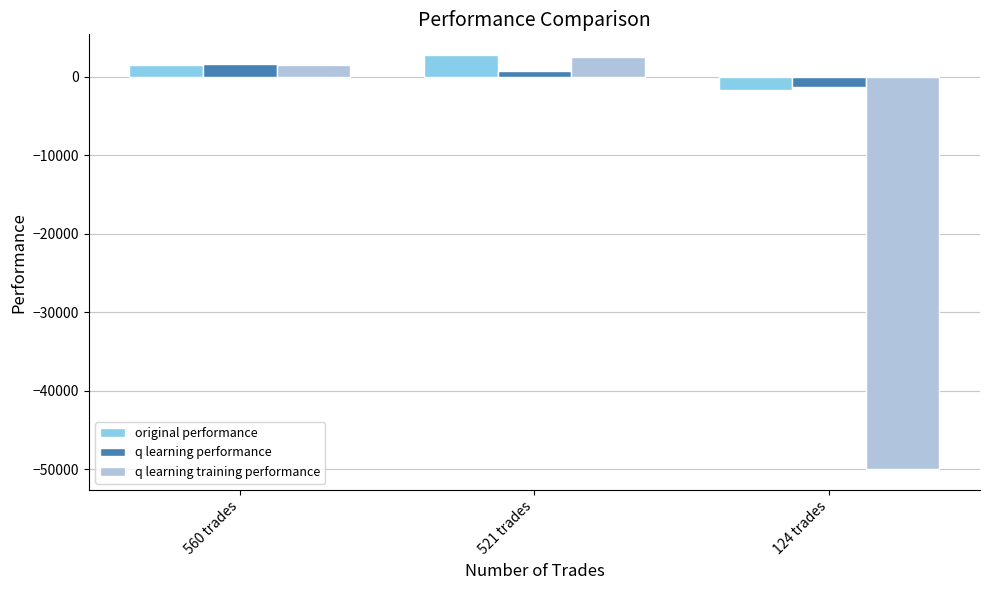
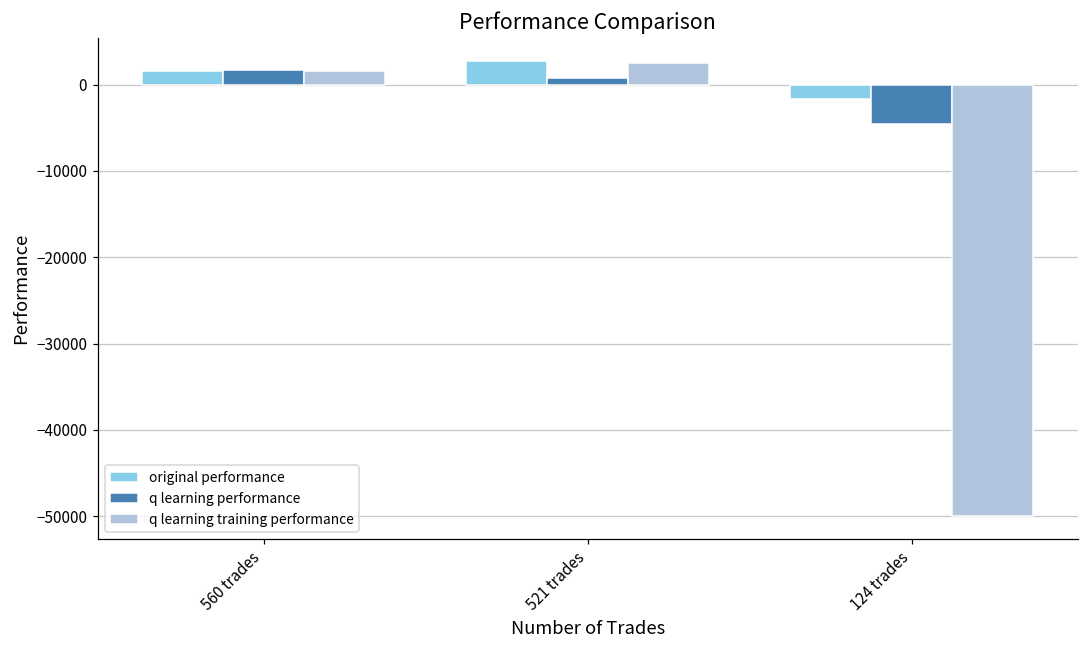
  {
    "q learning performance": {
      "560 trades": 2000,
      "521 trades": 1000,
-     "124 trades": -1000
+     "124 trades": -5000
    }
  }
